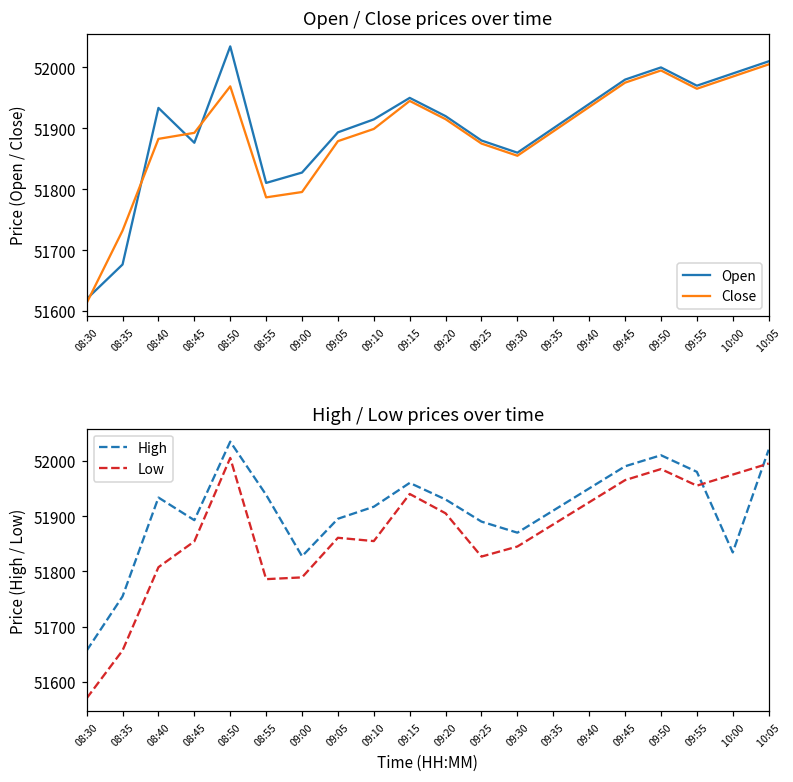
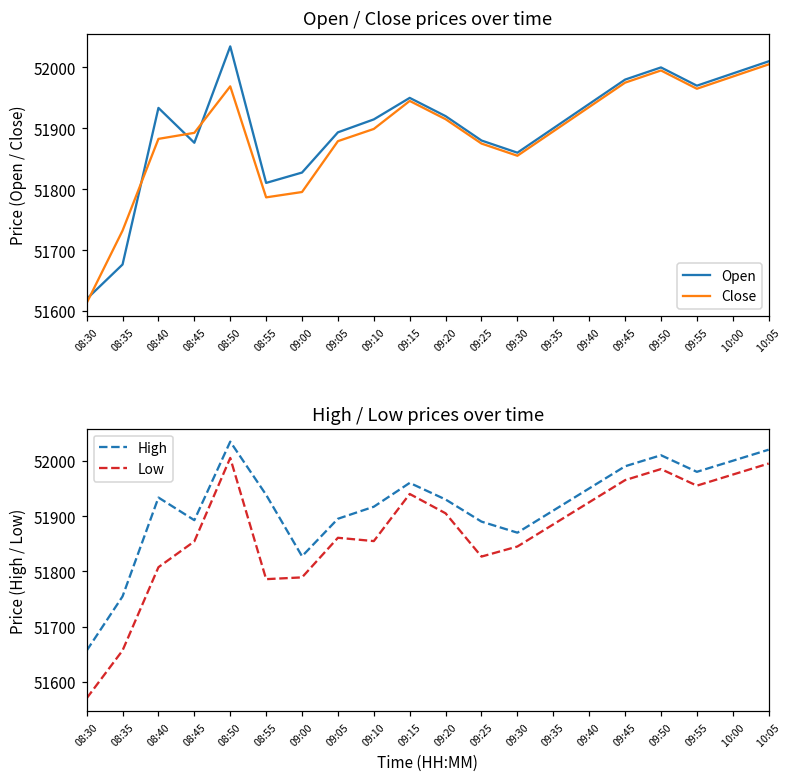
  {
    "Open / Close prices over time": {
      "Open": {
        "08:30": 51620,
        "08:35": 51680,
        "08:40": 51930,
        "08:45": 51880,
        "08:50": 52030,
        "08:55": 51810,
        "09:00": 51830,
        "09:05": 51890,
        "09:10": 51910,
        "09:15": 51950,
        "09:20": 51920,
        "09:25": 51880,
        "09:30": 51860,
        "09:35": 51900,
        "09:40": 51940,
        "09:45": 51980,
        "09:50": 52000,
        "09:55": 51970,
        "10:00": 51990,
        "10:05": 52010
      },
      "Close": {
        "08:30": 51610,
        "08:35": 51730,
        "08:40": 51880,
        "08:45": 51890,
        "08:50": 51970,
        "08:55": 51790,
        "09:00": 51800,
        "09:05": 51880,
        "09:10": 51900,
        "09:15": 51950,
        "09:20": 51920,
        "09:25": 51880,
        "09:30": 51860,
        "09:35": 51900,
        "09:40": 51940,
        "09:45": 51980,
        "09:50": 52000,
        "09:55": 51970,
        "10:00": 51990,
        "10:05": 52010
      }
    },
    "High / Low prices over time": {
      "High": {
        "08:30": 51660,
        "08:35": 51750,
        "08:40": 51930,
        "08:45": 51890,
        "08:50": 52030,
        "08:55": 51940,
        "09:00": 51830,
        "09:05": 51900,
        "09:10": 51920,
        "09:15": 51960,
        "09:20": 51930,
        "09:25": 51890,
        "09:30": 51870,
        "09:35": 51910,
        "09:40": 51950,
        "09:45": 51990,
        "09:50": 52010,
        "09:55": 51980,
-       "10:00": 51830,
+       "10:00": 52000,
        "10:05": 52020
      },
      "Low": {
        "08:30": 51570,
        "08:35": 51660,
        "08:40": 51810,
        "08:45": 51850,
        "08:50": 52010,
        "08:55": 51790,
        "09:00": 51790,
        "09:05": 51860,
        "09:10": 51850,
        "09:15": 51940,
        "09:20": 51910,
        "09:25": 51830,
        "09:30": 51850,
        "09:35": 51890,
        "09:40": 51930,
        "09:45": 51970,
        "09:50": 51990,
        "09:55": 51960,
        "10:00": 51980,
        "10:05": 52000
      }
    }
  }
